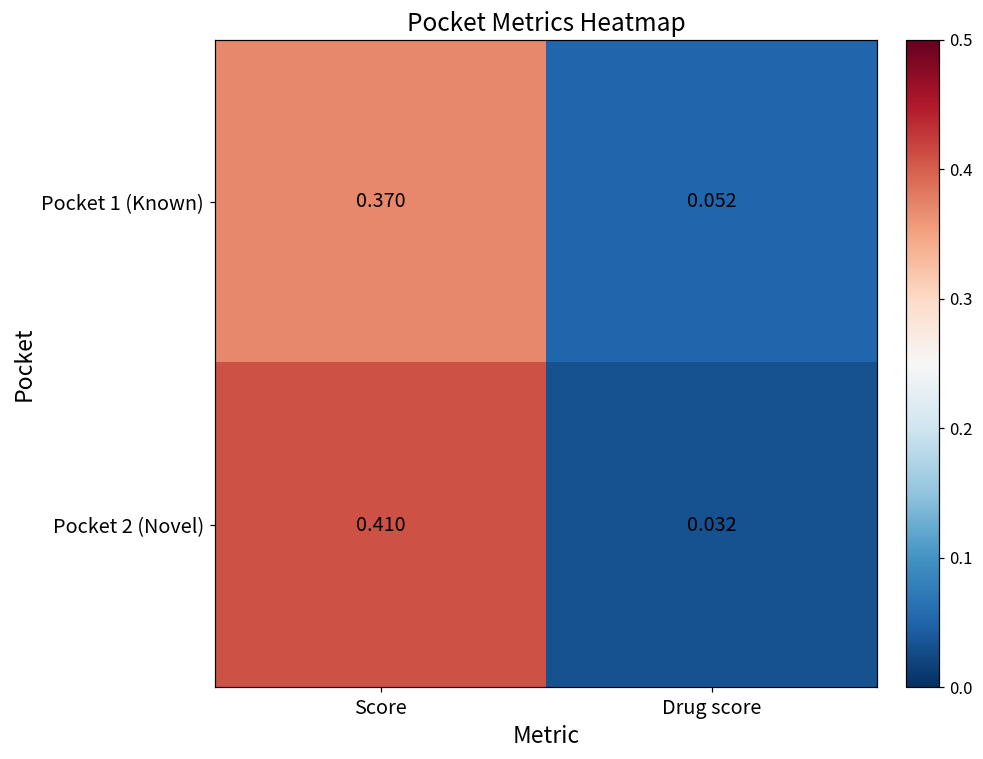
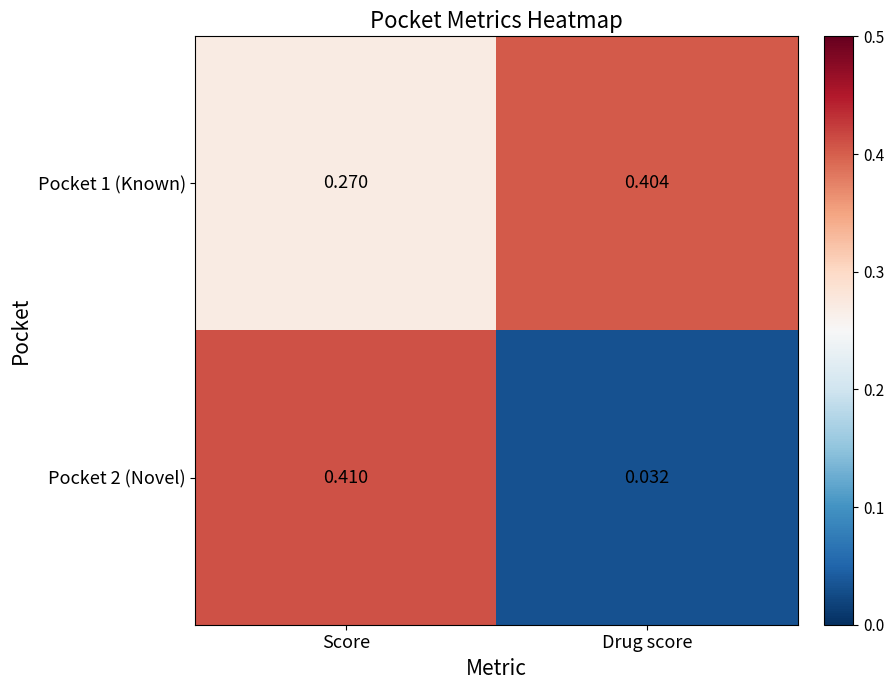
  {
    "Pocket 1 (Known)": {
-     "Score": 0.370,
-     "Drug score": 0.052
+     "Score": 0.270,
+     "Drug score": 0.404
    },
    "Pocket 2 (Novel)": {
      "Score": 0.410,
      "Drug score": 0.032
    }
  }
